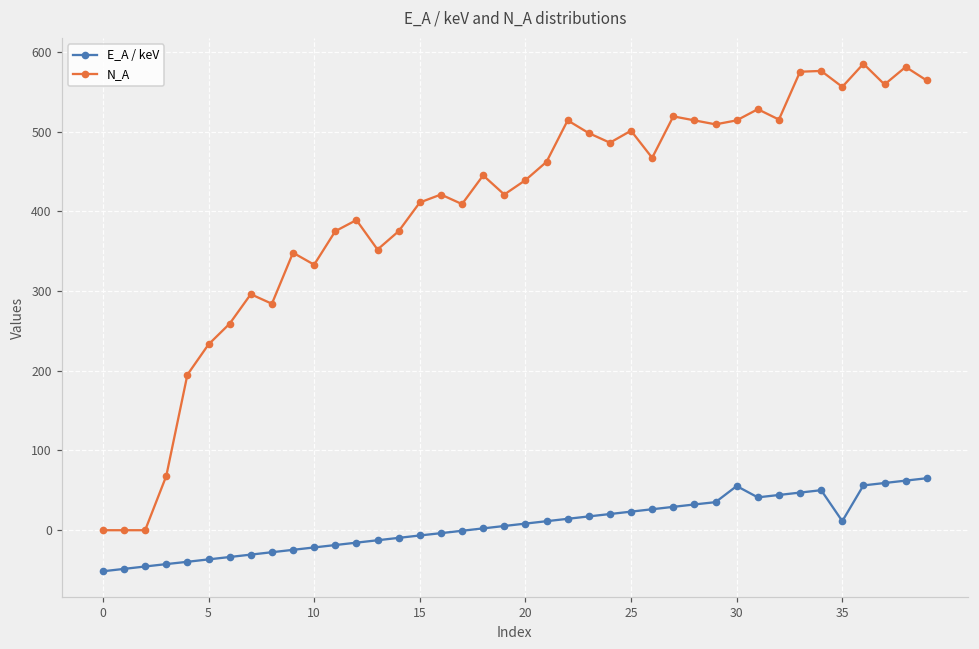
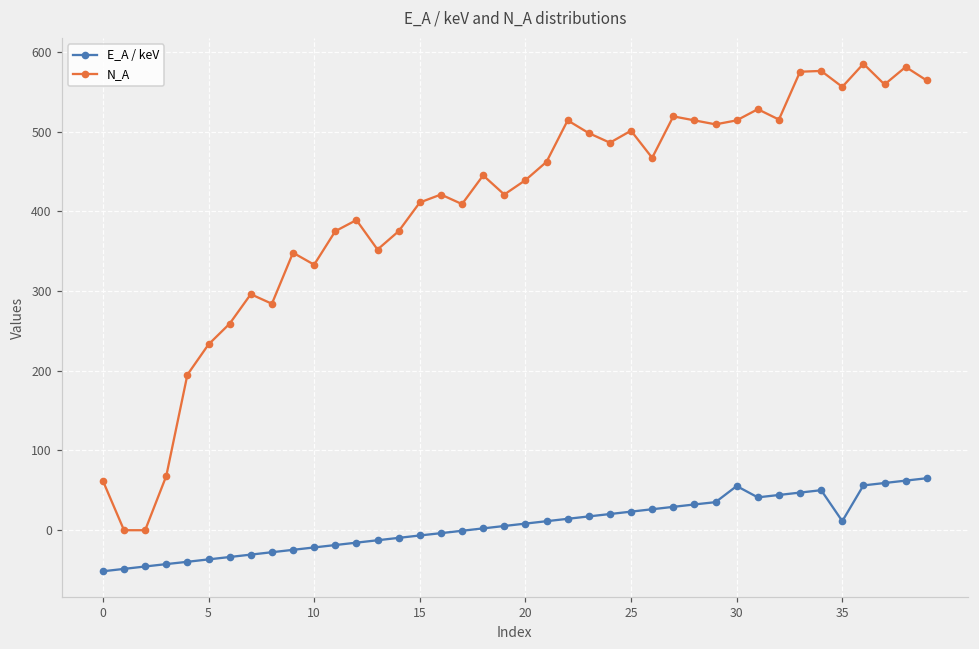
  {
    "E_A / keV": {
      "0": -50,
      "5": -40,
      "10": -20,
      "15": -10,
      "20": 10,
      "25": 20,
      "30": 60,
      "35": 10
    },
    "N_A": {
-     "0": 0,
+     "0": 60,
      "5": 230,
      "10": 330,
      "15": 410,
      "20": 440,
      "25": 500,
      "30": 510,
      "35": 560
    }
  }
